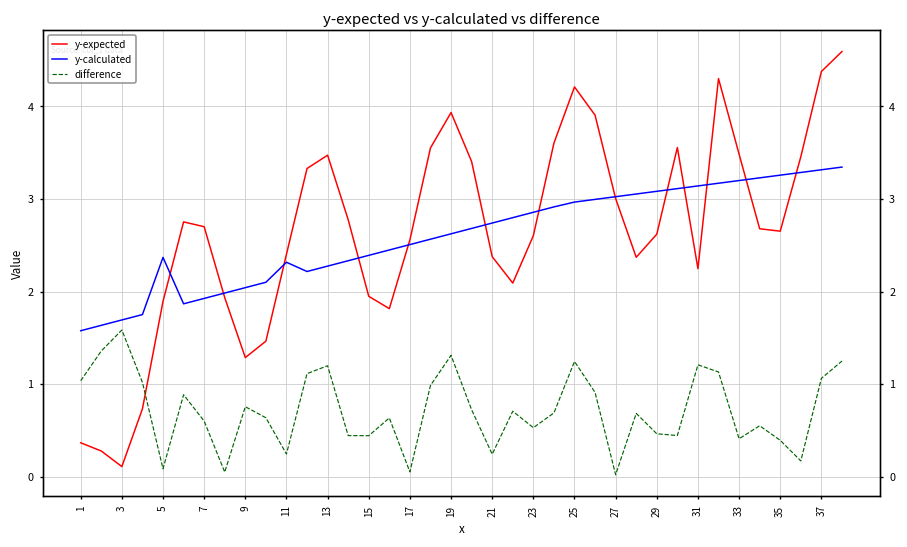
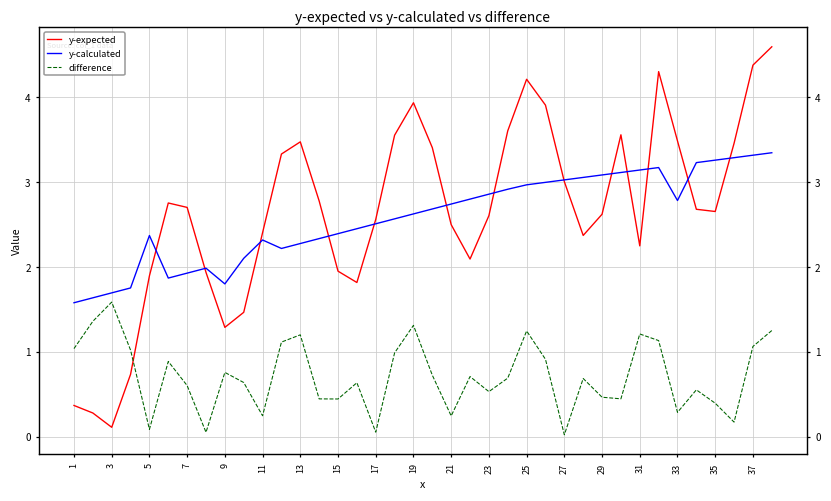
  {
    "y-expected": {
      "1": 0.4,
      "3": 0.1,
      "5": 1.9,
      "7": 2.7,
      "9": 1.3,
      "11": 2.4,
      "13": 3.5,
      "15": 1.9,
      "17": 2.6,
      "19": 3.9,
-     "21": 2.4,
+     "21": 2.5,
      "23": 2.6,
      "25": 4.2,
      "29": 2.6,
      "31": 2.2,
      "33": 3.5,
      "35": 2.7,
      "37": 4.4
    },
    "y-calculated": {
      "1": 1.6,
      "3": 1.7,
      "5": 2.4,
      "7": 1.9,
-     "9": 2.0,
+     "9": 1.8,
      "11": 2.3,
      "13": 2.3,
      "15": 2.4,
      "17": 2.5,
      "19": 2.6,
      "21": 2.7,
      "23": 2.9,
      "25": 3.0,
      "29": 3.1,
      "31": 3.1,
-     "33": 3.2,
+     "33": 2.8,
      "35": 3.3,
      "37": 3.3
    },
    "difference": {
      "1": 1.0,
      "3": 1.6,
      "5": 0.1,
      "7": 0.6,
      "9": 0.8,
      "11": 0.2,
      "13": 1.2,
      "15": 0.4,
      "17": 0.1,
      "19": 1.3,
      "21": 0.2,
      "23": 0.5,
      "25": 1.2,
      "27": 0.0,
      "29": 0.5,
      "31": 1.2,
-     "33": 0.4,
+     "33": 0.3,
      "35": 0.4,
      "37": 1.1
    }
  }
